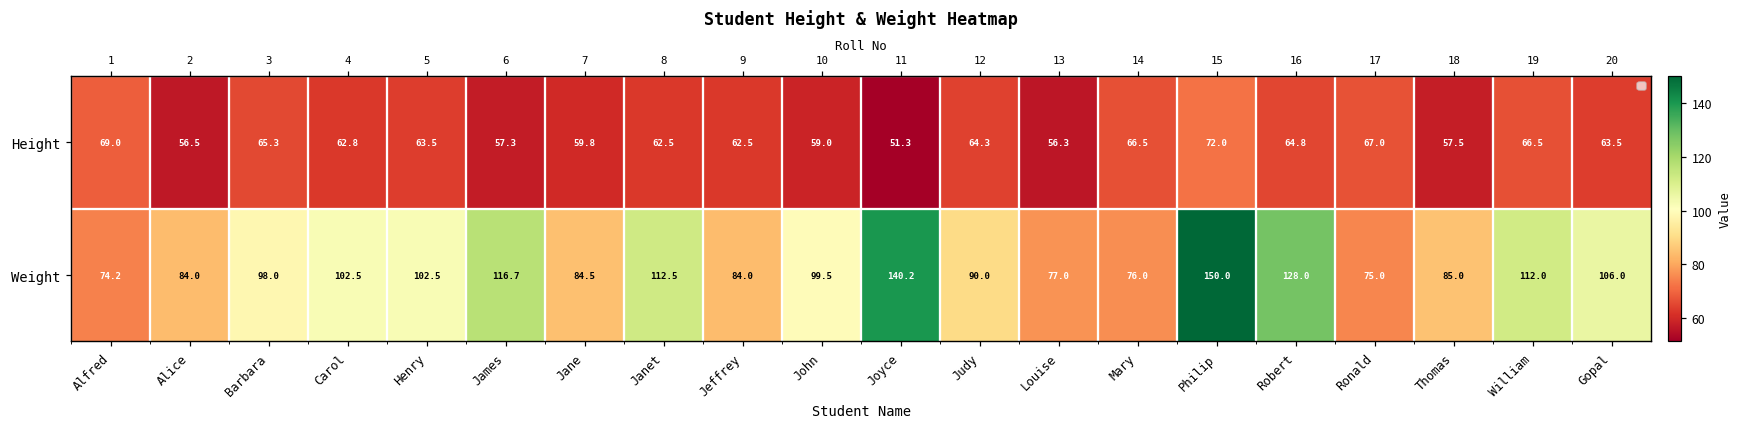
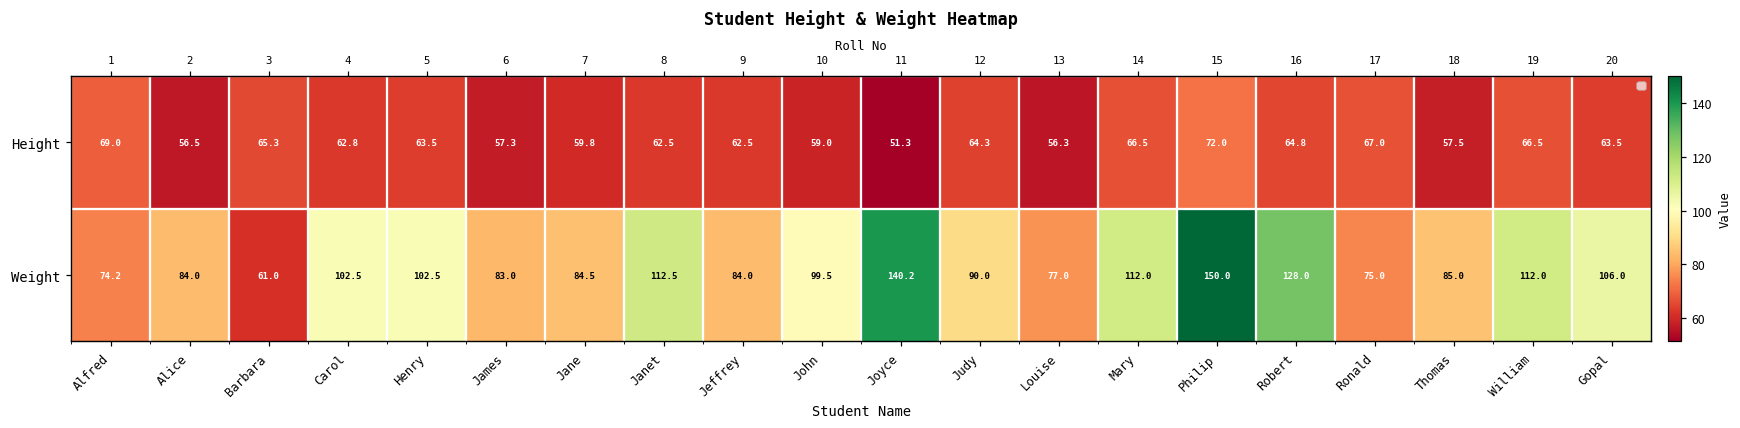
  {
    "Height": {
      "Alfred": 69.0,
      "Alice": 56.5,
      "Barbara": 65.3,
      "Carol": 62.8,
      "Henry": 63.5,
      "James": 57.3,
      "Jane": 59.8,
      "Janet": 62.5,
      "Jeffrey": 62.5,
      "John": 59.0,
      "Joyce": 51.3,
      "Judy": 64.3,
      "Louise": 56.3,
      "Mary": 66.5,
      "Philip": 72.0,
      "Robert": 64.8,
      "Ronald": 67.0,
      "Thomas": 57.5,
      "William": 66.5,
      "Gopal": 63.5
    },
    "Weight": {
      "Alfred": 74.2,
      "Alice": 84.0,
-     "Barbara": 98.0,
+     "Barbara": 61.0,
      "Carol": 102.5,
      "Henry": 102.5,
-     "James": 116.7,
+     "James": 83.0,
      "Jane": 84.5,
      "Janet": 112.5,
      "Jeffrey": 84.0,
      "John": 99.5,
      "Joyce": 140.2,
      "Judy": 90.0,
      "Louise": 77.0,
-     "Mary": 76.0,
+     "Mary": 112.0,
      "Philip": 150.0,
      "Robert": 128.0,
      "Ronald": 75.0,
      "Thomas": 85.0,
      "William": 112.0,
      "Gopal": 106.0
    }
  }
